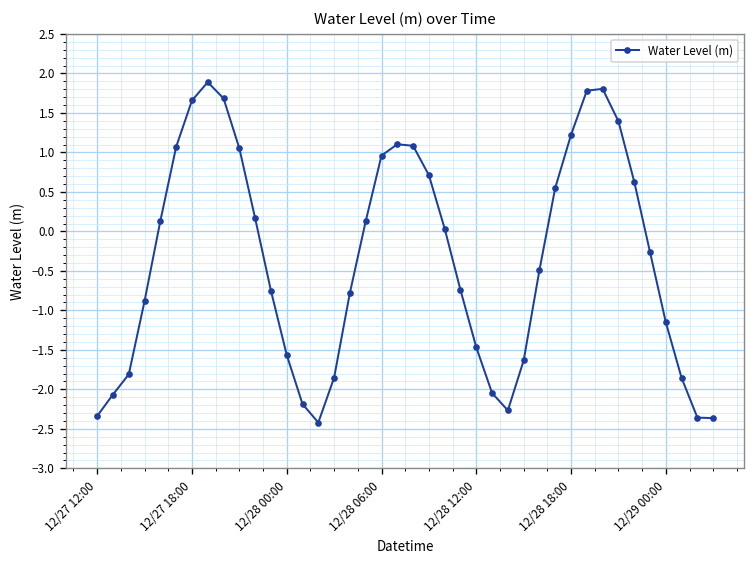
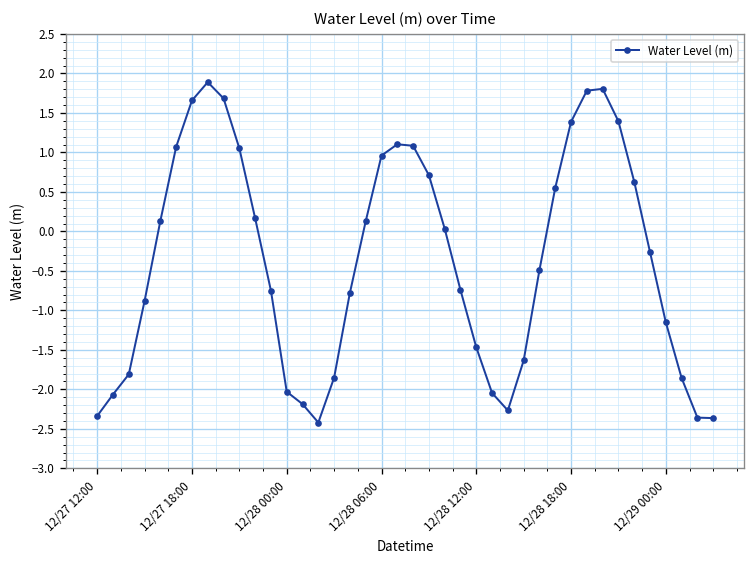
  {
    "12/27 12:00": -2.3,
    "12/27 18:00": 1.7,
-   "12/28 00:00": -1.6,
+   "12/28 00:00": -2.0,
    "12/28 06:00": 1.0,
    "12/28 12:00": -1.5,
-   "12/28 18:00": 1.2,
+   "12/28 18:00": 1.4,
    "12/29 00:00": -1.2
  }
